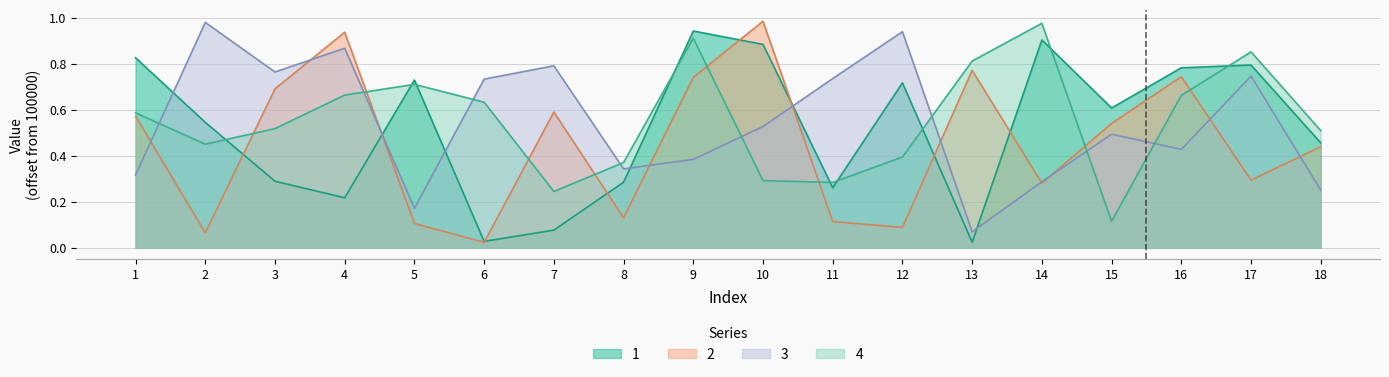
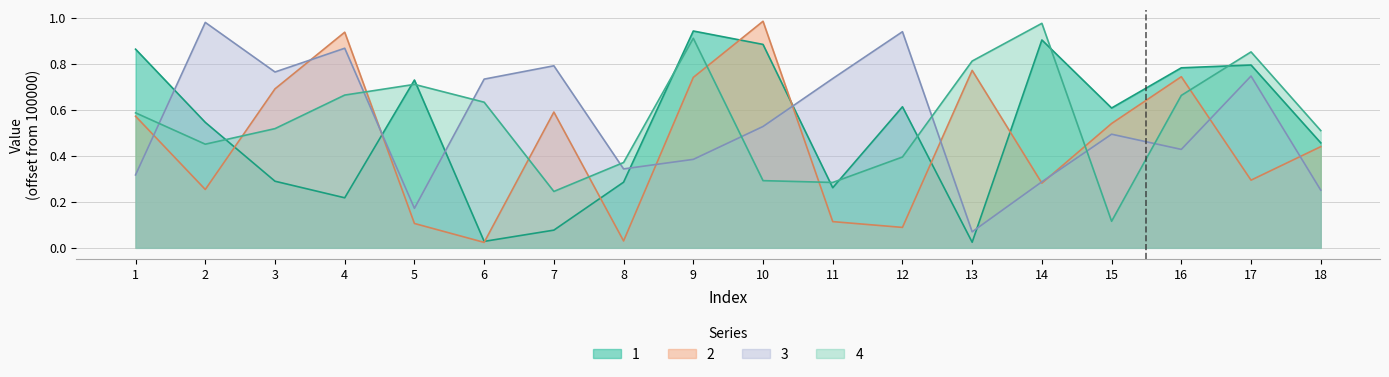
  {
    "1": {
-     "1": 0.83,
+     "1": 0.86,
      "2": 0.55,
      "3": 0.29,
      "4": 0.22,
      "5": 0.73,
      "7": 0.08,
      "8": 0.29,
      "9": 0.94,
      "10": 0.89,
      "11": 0.26,
-     "12": 0.72,
+     "12": 0.61,
      "13": 0.02,
      "14": 0.90,
      "15": 0.61,
      "16": 0.78,
      "17": 0.80,
      "18": 0.46
    },
    "2": {
      "1": 0.57,
-     "2": 0.07,
+     "2": 0.25,
      "3": 0.69,
      "4": 0.94,
      "5": 0.11,
      "7": 0.59,
-     "8": 0.13,
+     "8": 0.03,
      "9": 0.74,
      "10": 0.99,
      "11": 0.11,
      "12": 0.09,
      "13": 0.77,
      "15": 0.54,
      "16": 0.74,
      "17": 0.29,
      "18": 0.44
    }
  }
